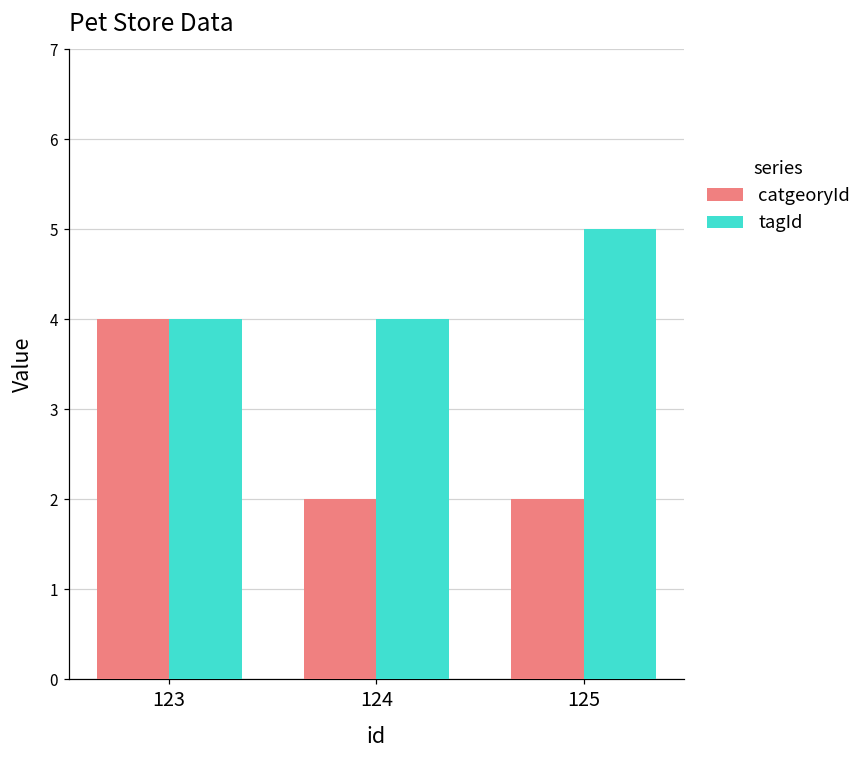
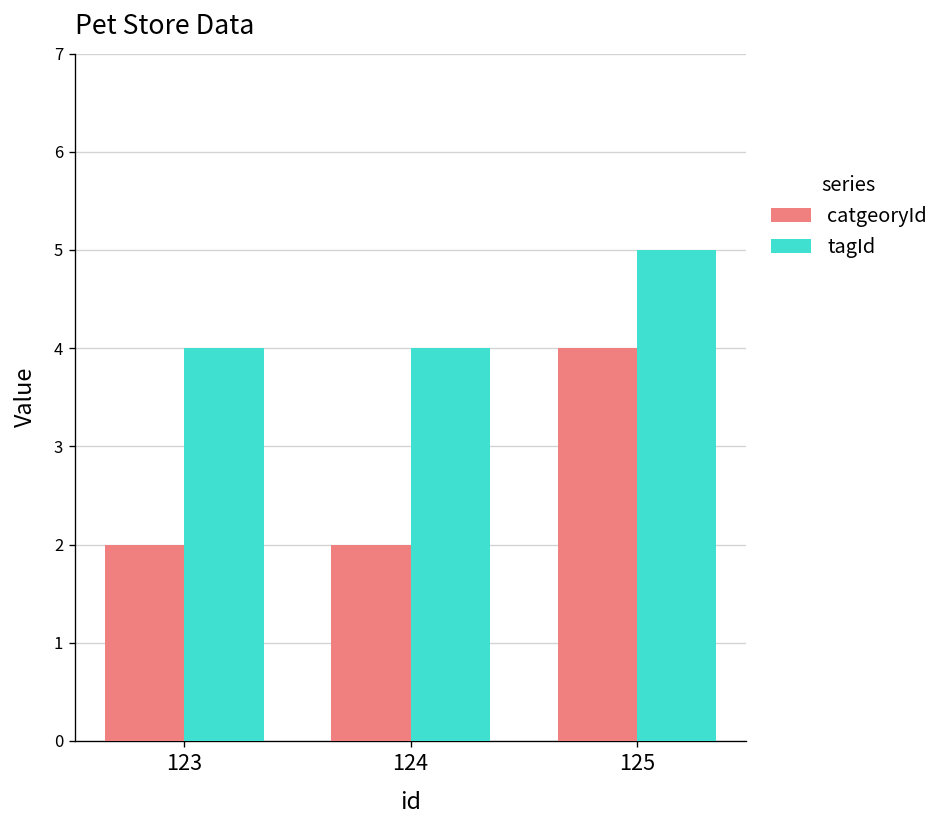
  {
    "catgeoryId": {
-     "123": 4,
+     "123": 2,
      "124": 2,
-     "125": 2
+     "125": 4
    },
    "tagId": {
      "123": 4,
      "124": 4,
      "125": 5
    }
  }
